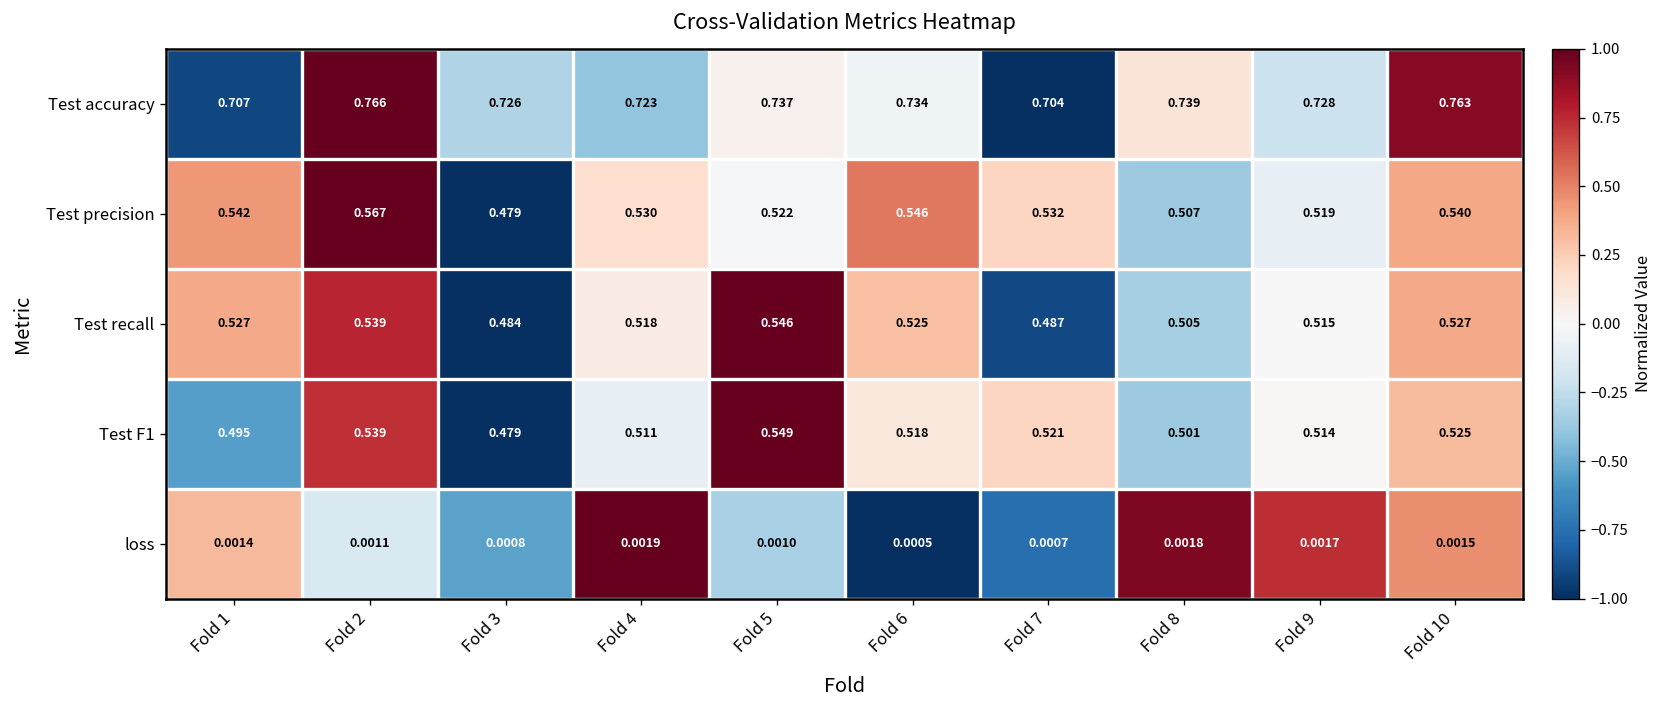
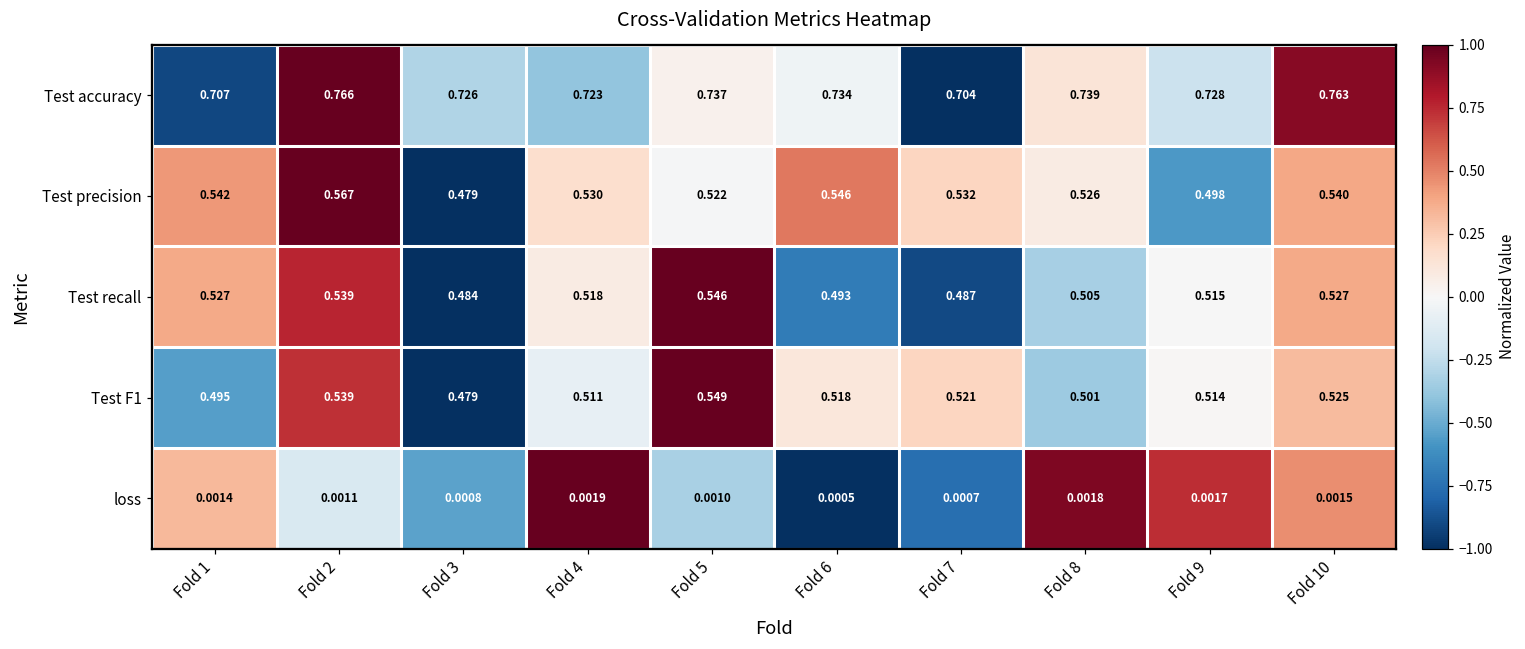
  {
    "Test accuracy": {
      "Fold 1": 0.707,
      "Fold 2": 0.766,
      "Fold 3": 0.726,
      "Fold 4": 0.723,
      "Fold 5": 0.737,
      "Fold 6": 0.734,
      "Fold 7": 0.704,
      "Fold 8": 0.739,
      "Fold 9": 0.728,
      "Fold 10": 0.763
    },
    "Test precision": {
      "Fold 1": 0.542,
      "Fold 2": 0.567,
      "Fold 3": 0.479,
      "Fold 4": 0.530,
      "Fold 5": 0.522,
      "Fold 6": 0.546,
      "Fold 7": 0.532,
-     "Fold 8": 0.507,
-     "Fold 9": 0.519,
+     "Fold 8": 0.526,
+     "Fold 9": 0.498,
      "Fold 10": 0.540
    },
    "Test recall": {
      "Fold 1": 0.527,
      "Fold 2": 0.539,
      "Fold 3": 0.484,
      "Fold 4": 0.518,
      "Fold 5": 0.546,
-     "Fold 6": 0.525,
+     "Fold 6": 0.493,
      "Fold 7": 0.487,
      "Fold 8": 0.505,
      "Fold 9": 0.515,
      "Fold 10": 0.527
    },
    "Test F1": {
      "Fold 1": 0.495,
      "Fold 2": 0.539,
      "Fold 3": 0.479,
      "Fold 4": 0.511,
      "Fold 5": 0.549,
      "Fold 6": 0.518,
      "Fold 7": 0.521,
      "Fold 8": 0.501,
      "Fold 9": 0.514,
      "Fold 10": 0.525
    },
    "loss": {
      "Fold 1": 0.0014,
      "Fold 2": 0.0011,
      "Fold 3": 0.0008,
      "Fold 4": 0.0019,
      "Fold 5": 0.0010,
      "Fold 6": 0.0005,
      "Fold 7": 0.0007,
      "Fold 8": 0.0018,
      "Fold 9": 0.0017,
      "Fold 10": 0.0015
    }
  }
